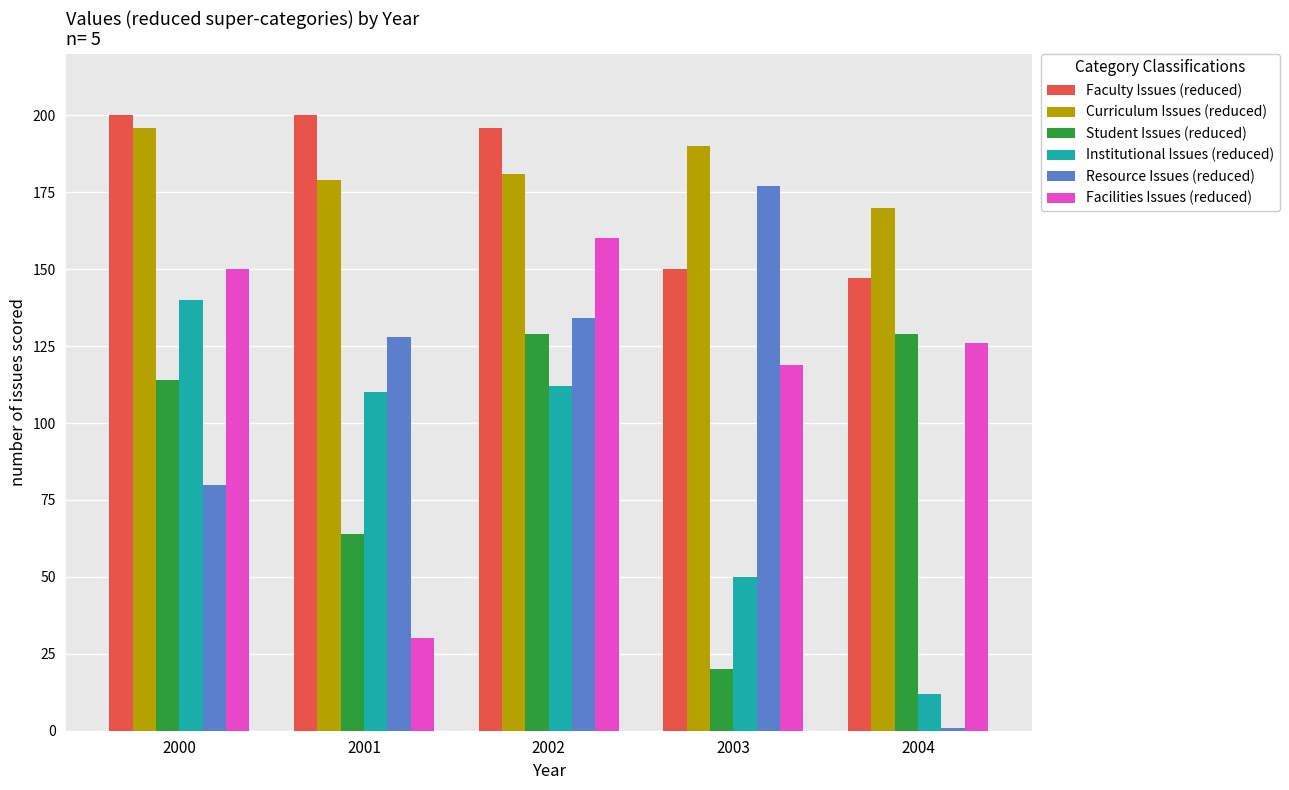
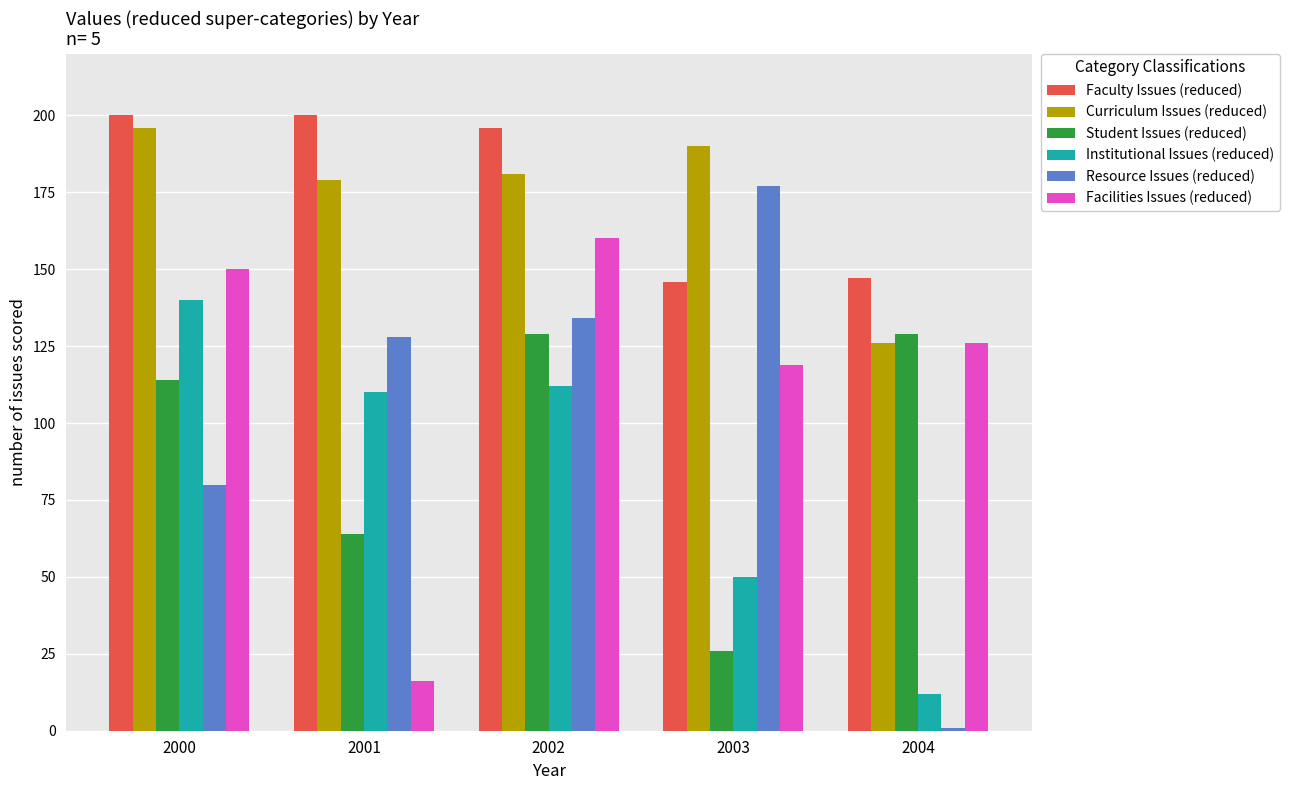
  {
    "Faculty Issues (reduced)": {
      "2000": 200,
      "2001": 200,
      "2002": 196,
-     "2003": 150,
+     "2003": 146,
      "2004": 147
    },
    "Curriculum Issues (reduced)": {
      "2000": 196,
      "2001": 179,
      "2002": 181,
      "2003": 190,
-     "2004": 170
+     "2004": 126
    },
    "Student Issues (reduced)": {
      "2000": 114,
      "2001": 64,
      "2002": 129,
-     "2003": 20,
+     "2003": 26,
      "2004": 129
    },
    "Institutional Issues (reduced)": {
      "2000": 140,
      "2001": 110,
      "2002": 112,
      "2003": 50,
      "2004": 12
    },
    "Resource Issues (reduced)": {
      "2000": 80,
      "2001": 128,
      "2002": 134,
      "2003": 177,
      "2004": 1
    },
    "Facilities Issues (reduced)": {
      "2000": 150,
-     "2001": 30,
+     "2001": 16,
      "2002": 160,
      "2003": 119,
      "2004": 126
    }
  }
